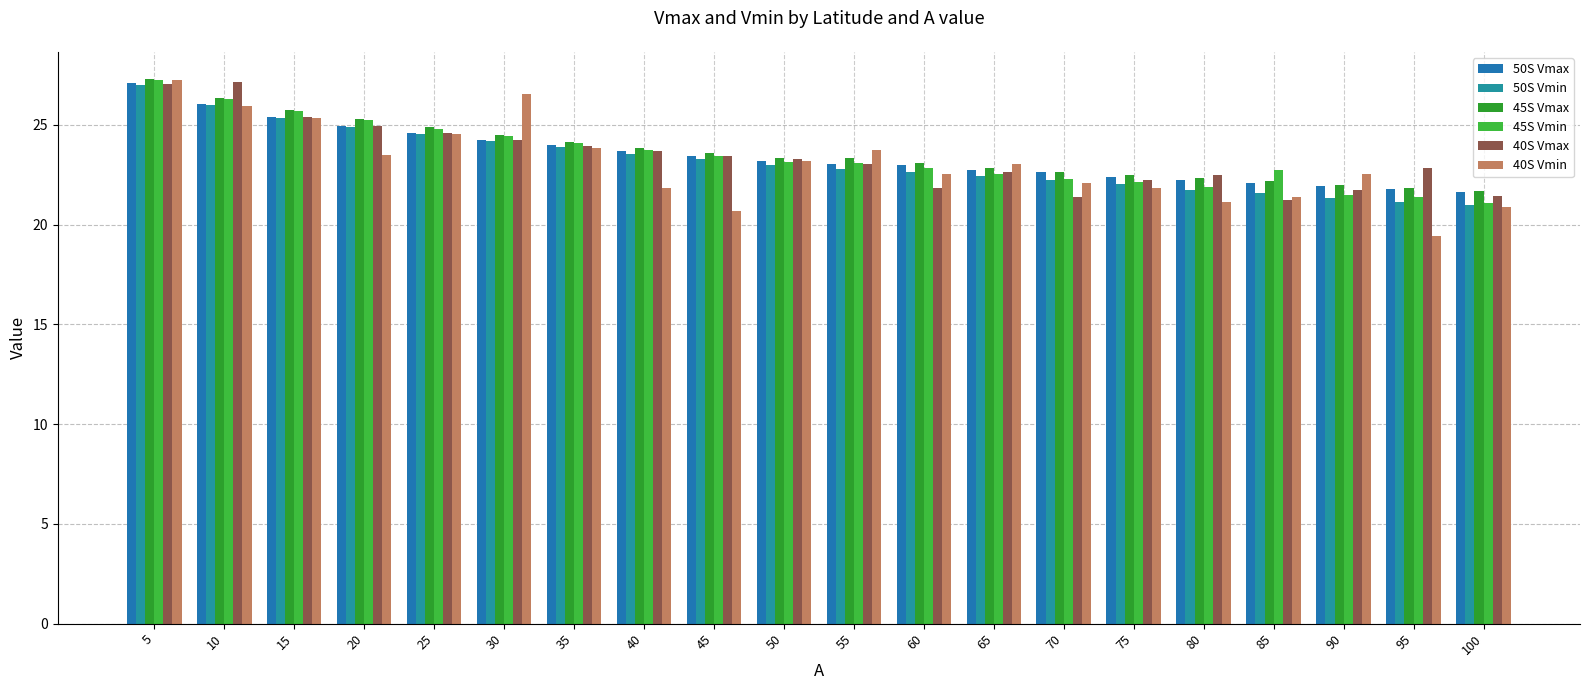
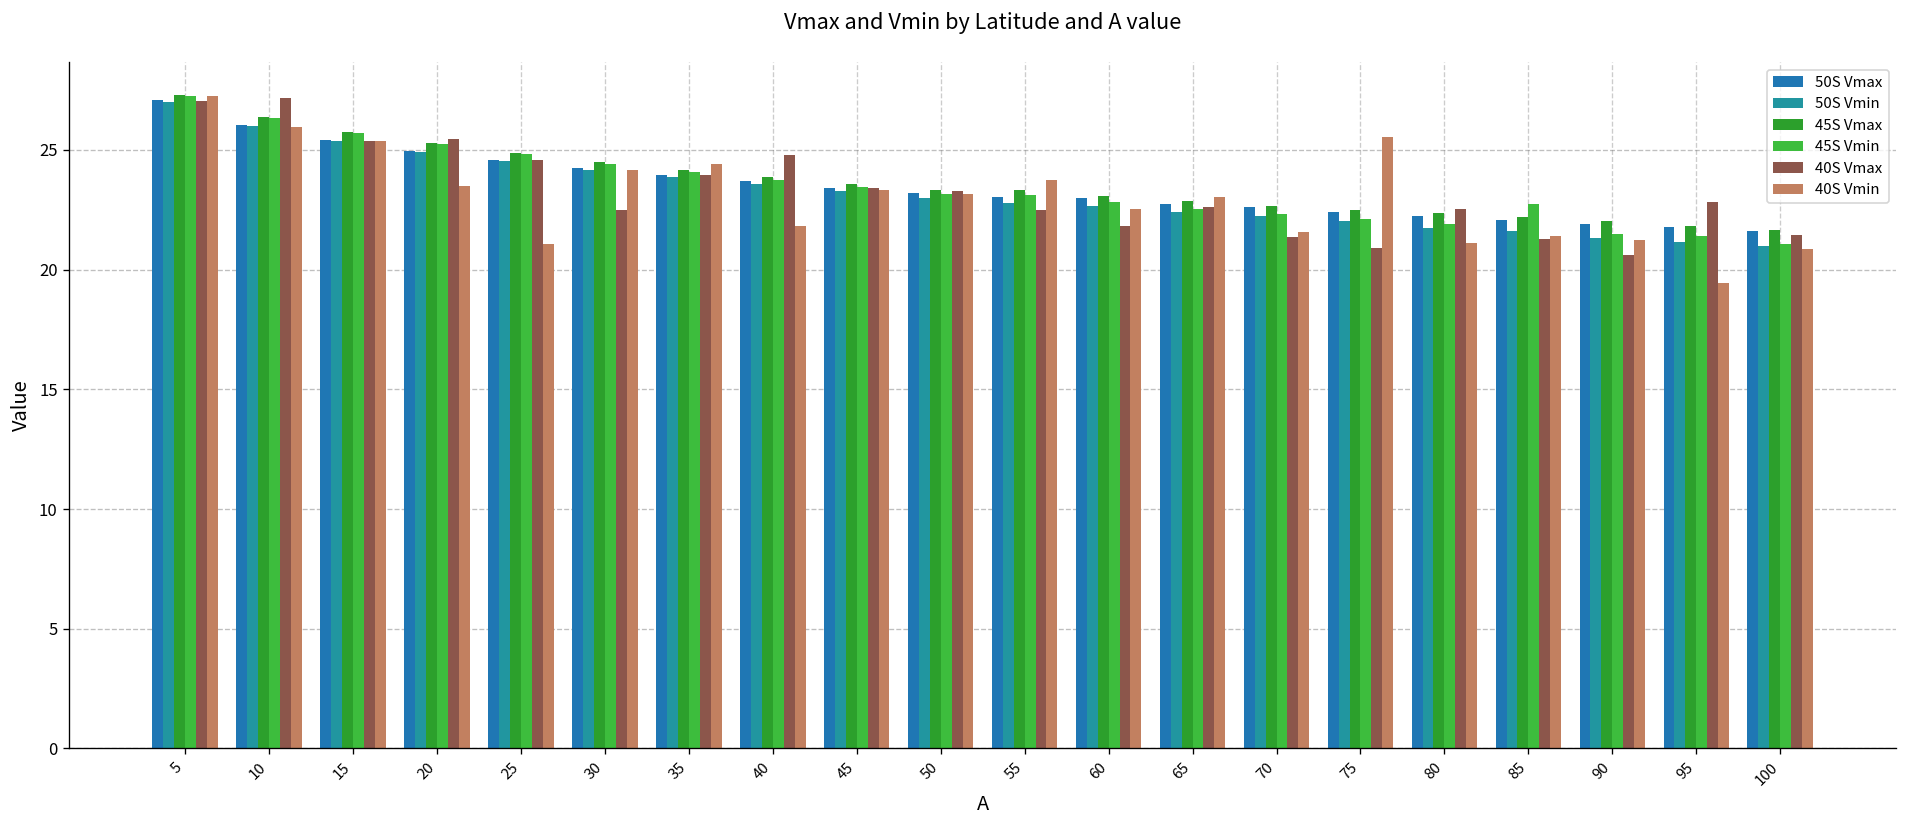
  {
    "40S Vmax": {
      "5": 27.0,
      "10": 27.2,
      "15": 25.4,
-     "20": 24.9,
+     "20": 25.4,
      "25": 24.6,
-     "30": 24.3,
+     "30": 22.5,
      "35": 23.9,
-     "40": 23.7,
+     "40": 24.8,
      "45": 23.4,
      "50": 23.3,
-     "55": 23.1,
+     "55": 22.5,
      "60": 21.8,
      "65": 22.6,
      "70": 21.4,
-     "75": 22.3,
+     "75": 20.9,
      "80": 22.5,
      "85": 21.3,
-     "90": 21.8,
+     "90": 20.6,
      "95": 22.8,
      "100": 21.5
    },
    "40S Vmin": {
      "5": 27.2,
      "10": 25.9,
      "15": 25.4,
      "20": 23.5,
-     "25": 24.5,
-     "30": 26.6,
-     "35": 23.9,
+     "25": 21.1,
+     "30": 24.2,
+     "35": 24.4,
      "40": 21.8,
-     "45": 20.7,
+     "45": 23.3,
      "50": 23.2,
      "55": 23.8,
      "60": 22.5,
      "65": 23.1,
-     "70": 22.1,
-     "75": 21.9,
+     "70": 21.6,
+     "75": 25.5,
      "80": 21.1,
      "85": 21.4,
-     "90": 22.6,
+     "90": 21.3,
      "95": 19.4,
      "100": 20.9
    }
  }
